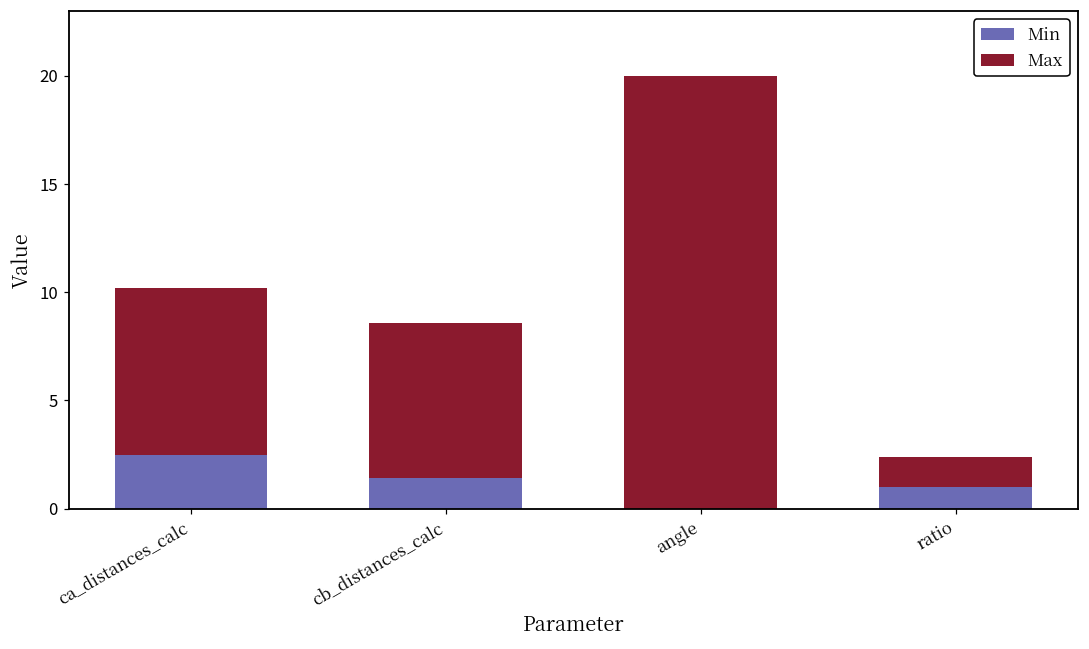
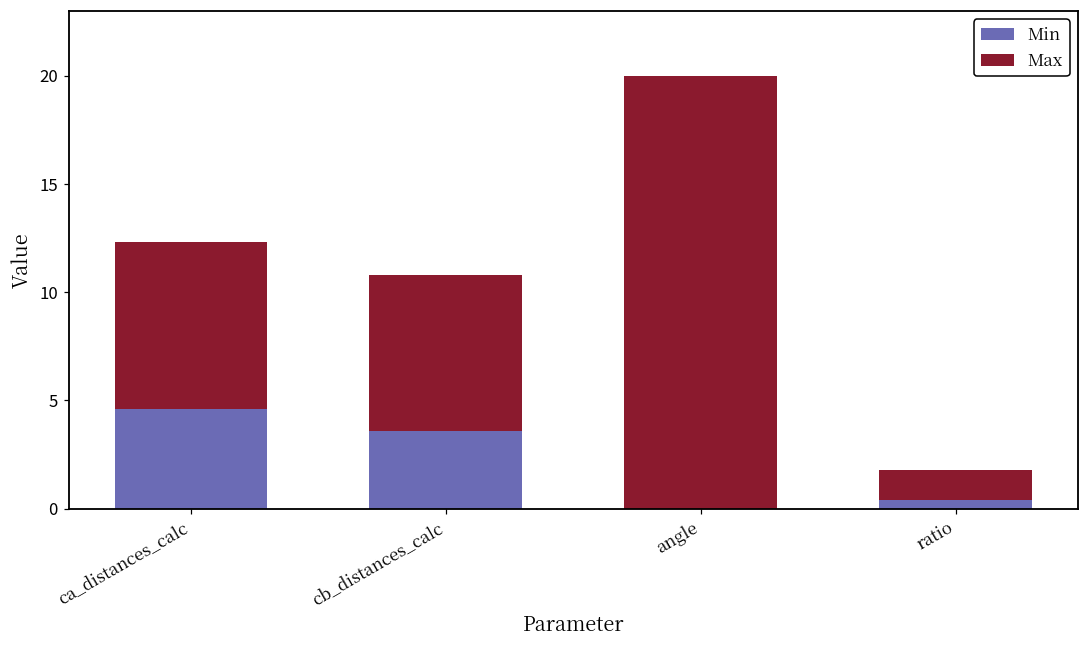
  {
    "Min": {
-     "ca_distances_calc": 2.5,
-     "cb_distances_calc": 1.4,
+     "ca_distances_calc": 4.6,
+     "cb_distances_calc": 3.6,
      "angle": 0.0,
-     "ratio": 1.0
+     "ratio": 0.4
    },
    "Max": {
      "ca_distances_calc": 7.7,
      "cb_distances_calc": 7.2,
      "angle": 20.0,
      "ratio": 1.4
    }
  }
